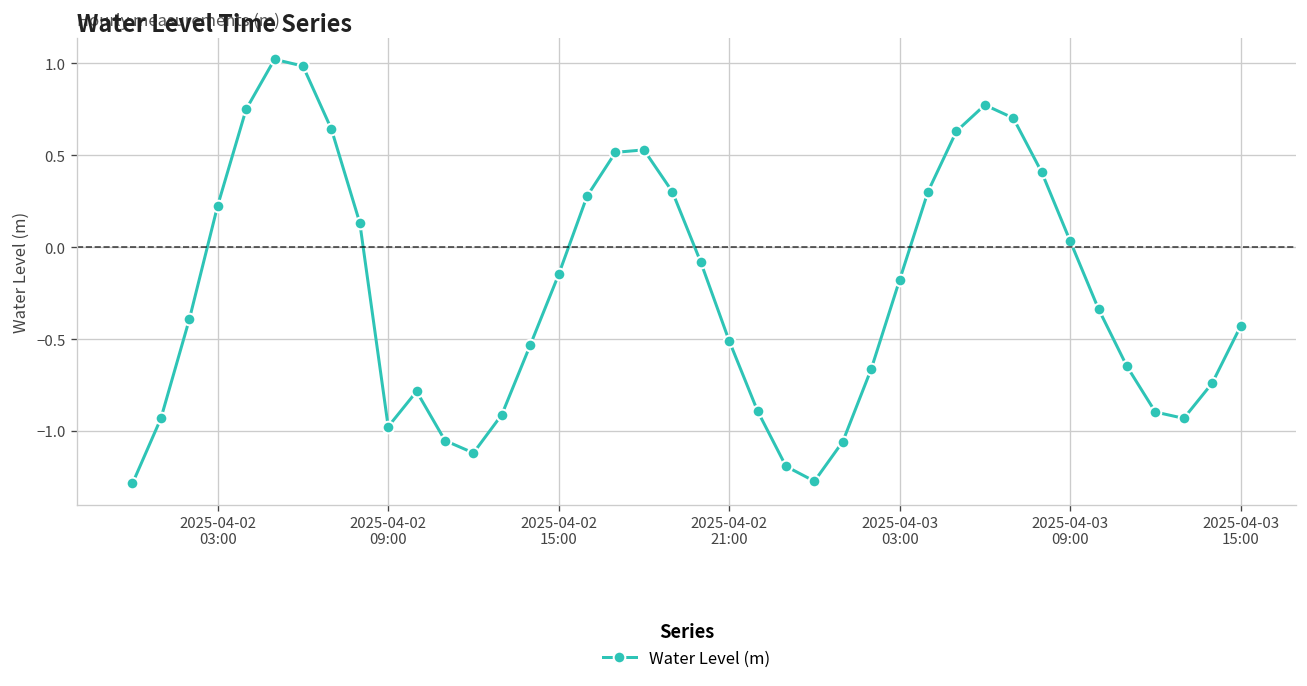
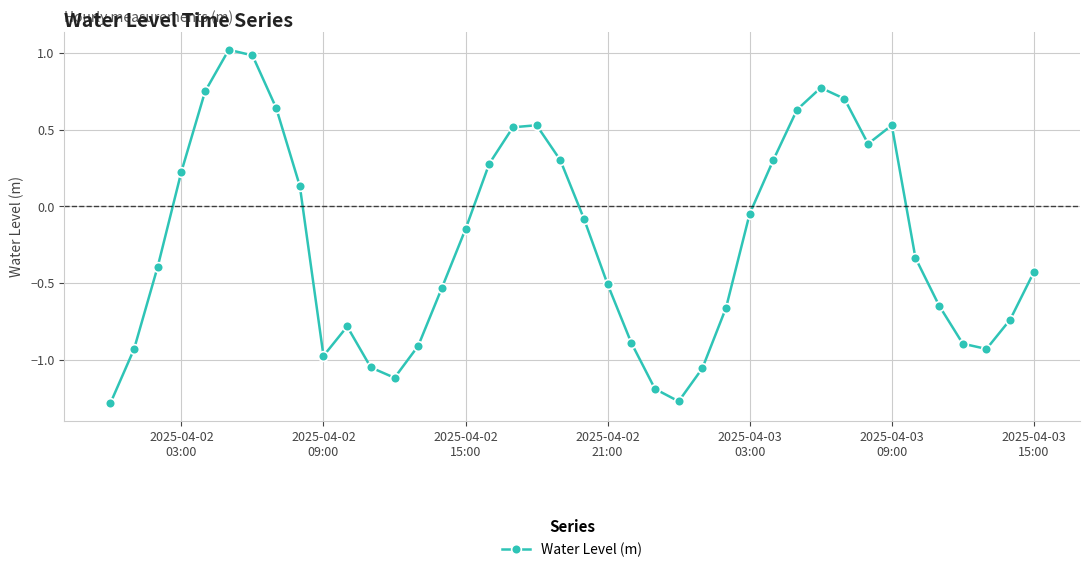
  {
    "2025-04-02 03:00": 0.23,
    "2025-04-02 09:00": -0.98,
    "2025-04-02 15:00": -0.15,
    "2025-04-02 21:00": -0.51,
-   "2025-04-03 03:00": -0.18,
-   "2025-04-03 09:00": 0.03,
+   "2025-04-03 03:00": -0.05,
+   "2025-04-03 09:00": 0.53,
    "2025-04-03 15:00": -0.43
  }
